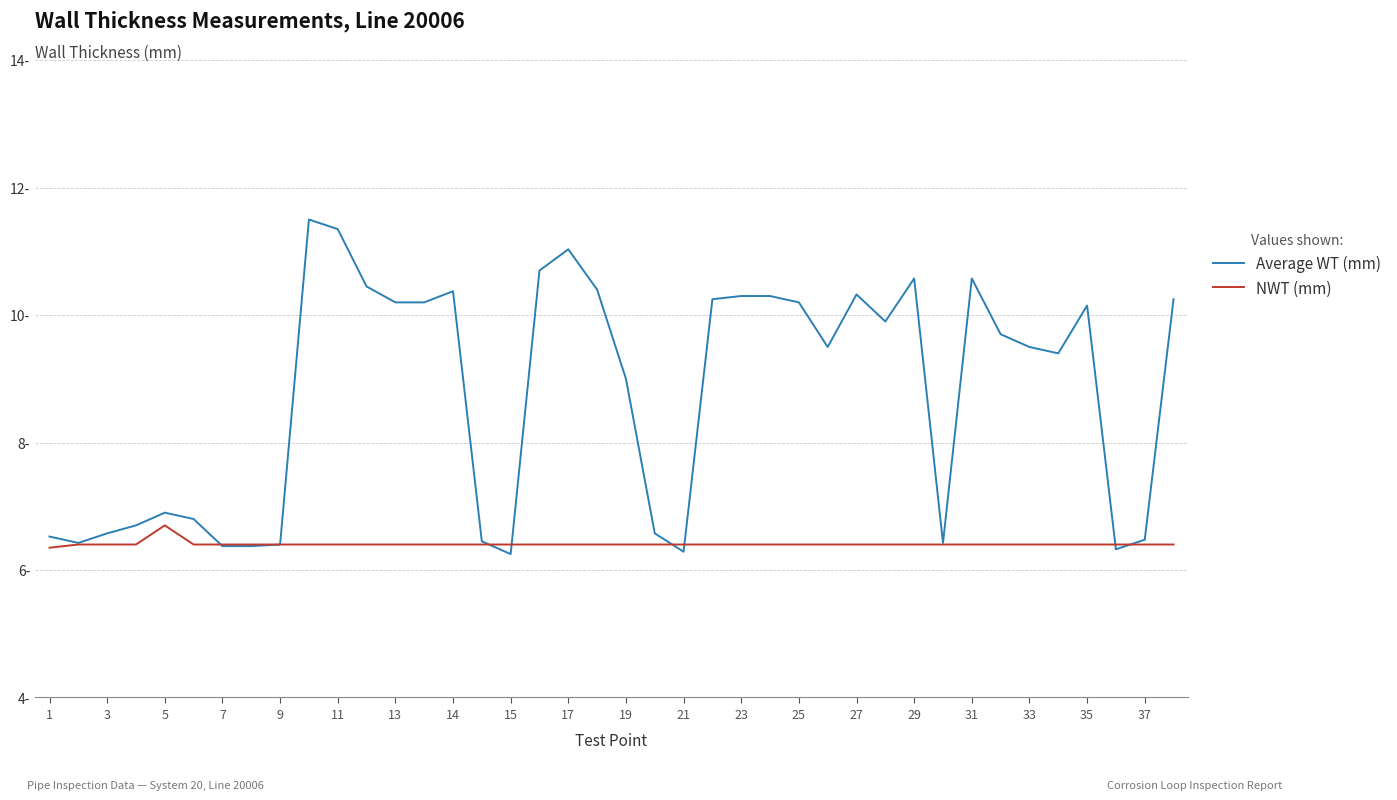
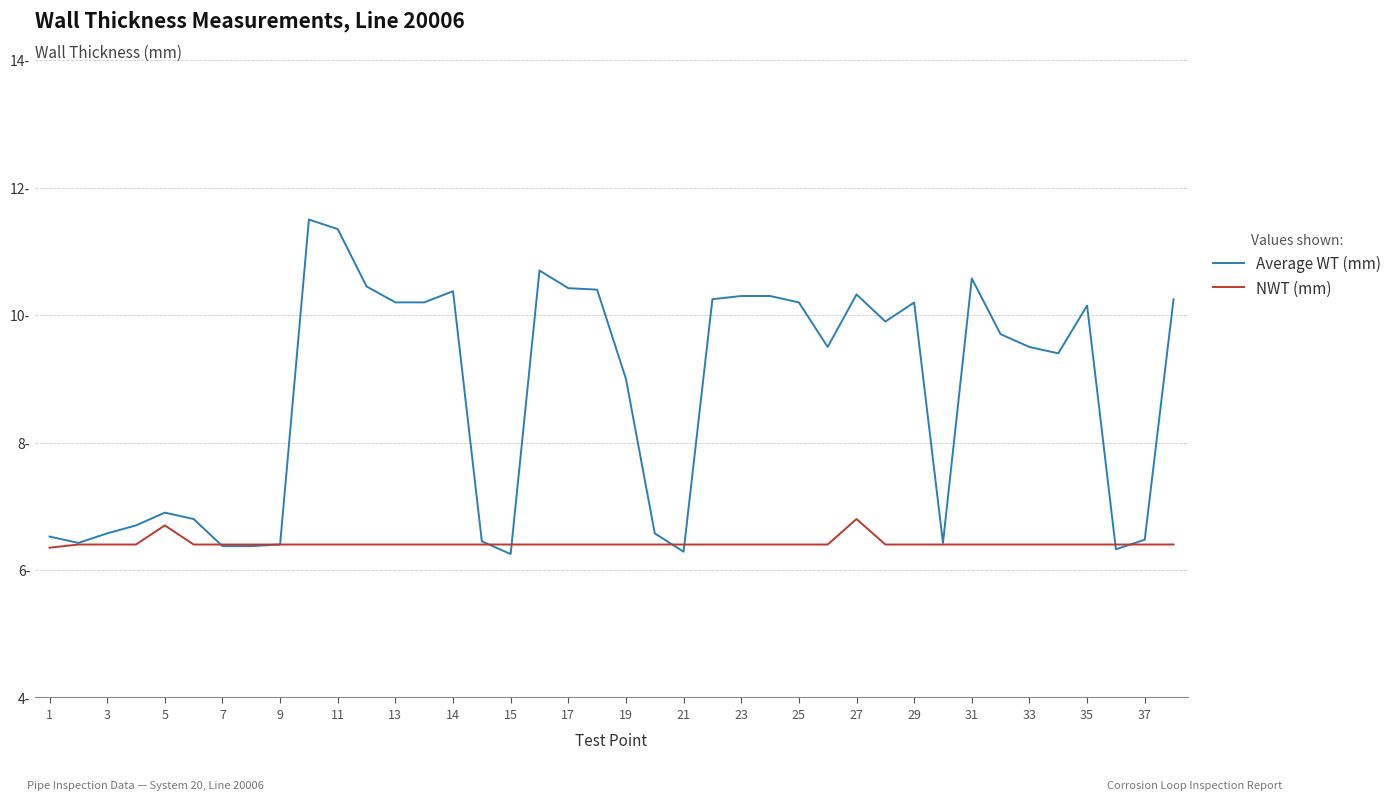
  {
    "Average WT (mm)": {
      "1": "6.5-",
      "3": "6.6-",
      "5": "6.9-",
      "11": "11.4-",
      "13": "10.2-",
      "14": "10.4-",
      "15": "6.3-",
-     "17": "11.0-",
+     "17": "10.4-",
      "19": "9.0-",
      "21": "6.3-",
      "23": "10.3-",
      "25": "10.2-",
      "27": "10.3-",
-     "29": "10.6-",
+     "29": "10.2-",
      "31": "10.6-",
      "33": "9.5-",
      "35": "10.2-",
      "37": "6.5-"
    },
    "NWT (mm)": {
      "1": "6.4-",
      "3": "6.4-",
      "5": "6.7-",
      "11": "6.4-",
      "13": "6.4-",
      "14": "6.4-",
      "15": "6.4-",
      "17": "6.4-",
      "19": "6.4-",
      "21": "6.4-",
      "23": "6.4-",
      "25": "6.4-",
-     "27": "6.4-",
+     "27": "6.8-",
      "29": "6.4-",
      "31": "6.4-",
      "33": "6.4-",
      "35": "6.4-",
      "37": "6.4-"
    }
  }
